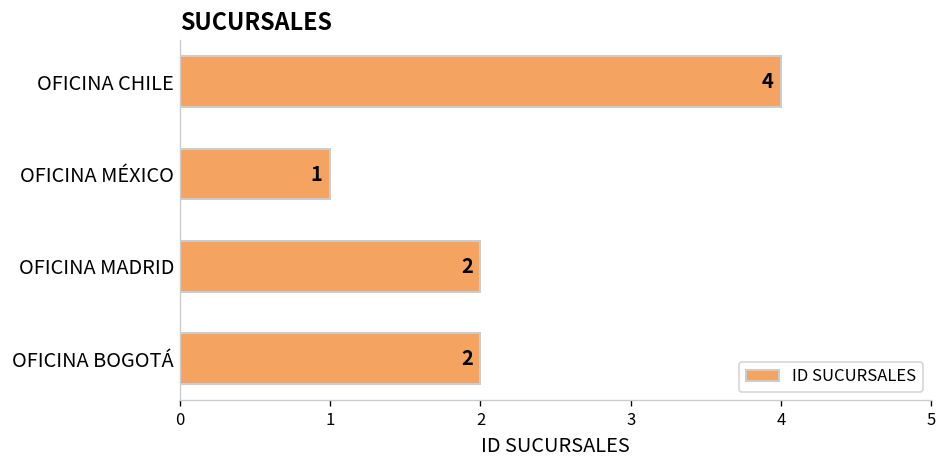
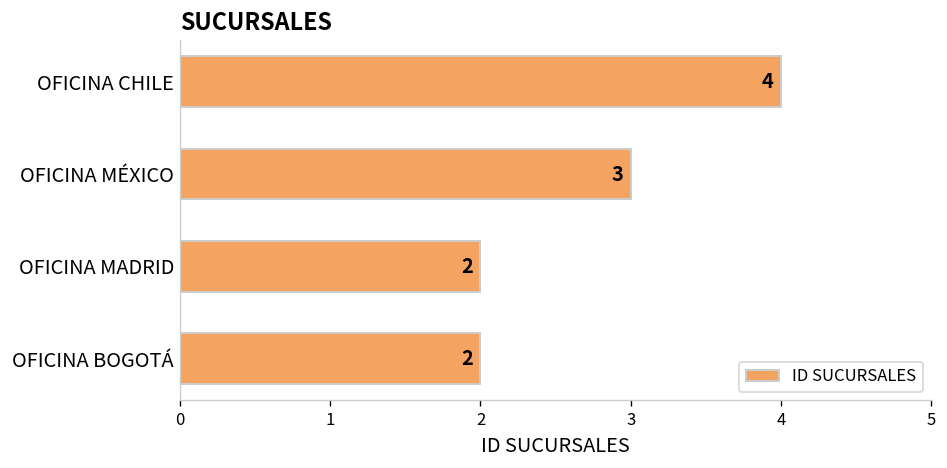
  {
    "OFICINA CHILE": 4,
-   "OFICINA MÉXICO": 1,
+   "OFICINA MÉXICO": 3,
    "OFICINA MADRID": 2,
    "OFICINA BOGOTÁ": 2
  }
